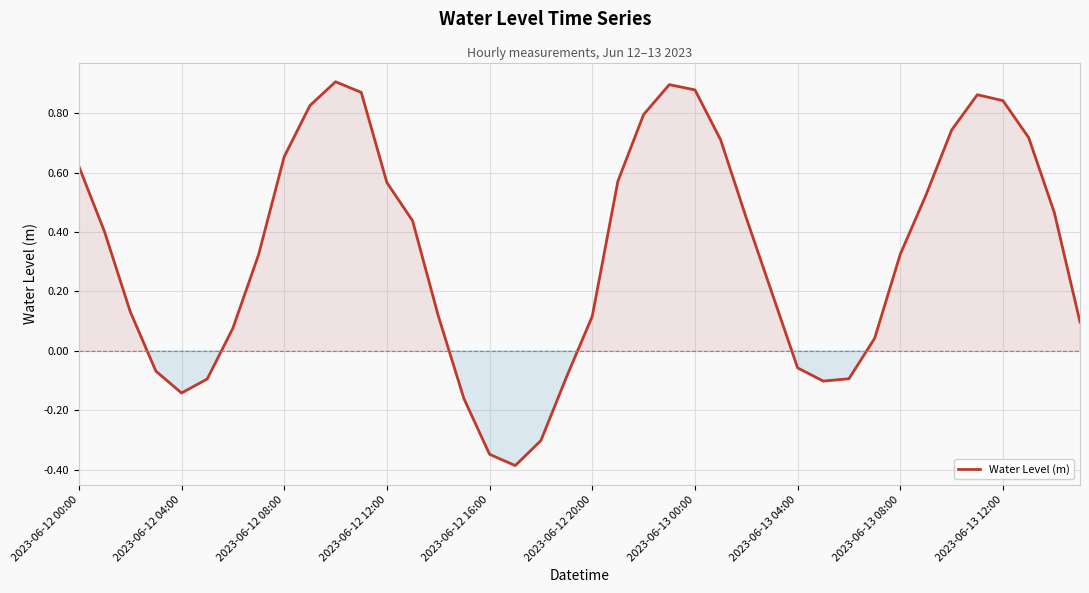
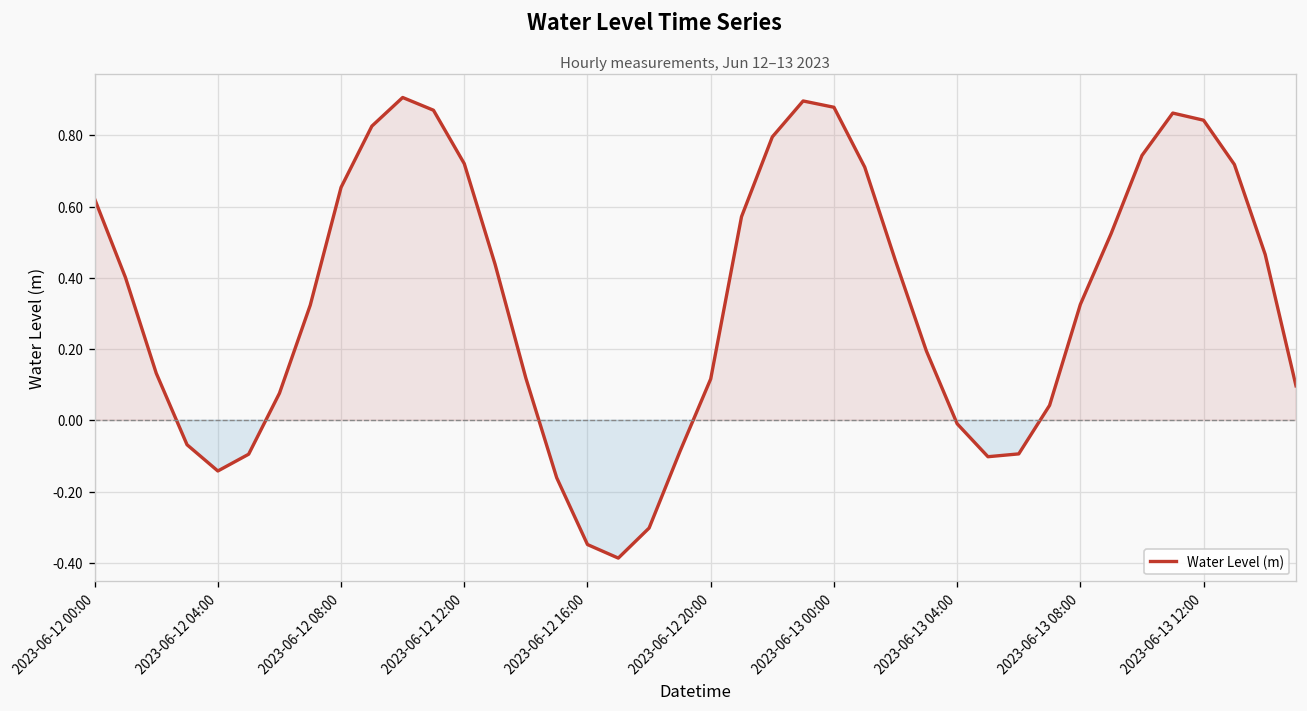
  {
    "2023-06-12 00:00": 0.62,
    "2023-06-12 04:00": -0.14,
    "2023-06-12 08:00": 0.65,
-   "2023-06-12 12:00": 0.57,
+   "2023-06-12 12:00": 0.72,
    "2023-06-12 16:00": -0.35,
    "2023-06-12 20:00": 0.12,
    "2023-06-13 00:00": 0.88,
-   "2023-06-13 04:00": -0.06,
+   "2023-06-13 04:00": -0.01,
    "2023-06-13 08:00": 0.33,
    "2023-06-13 12:00": 0.84
  }
